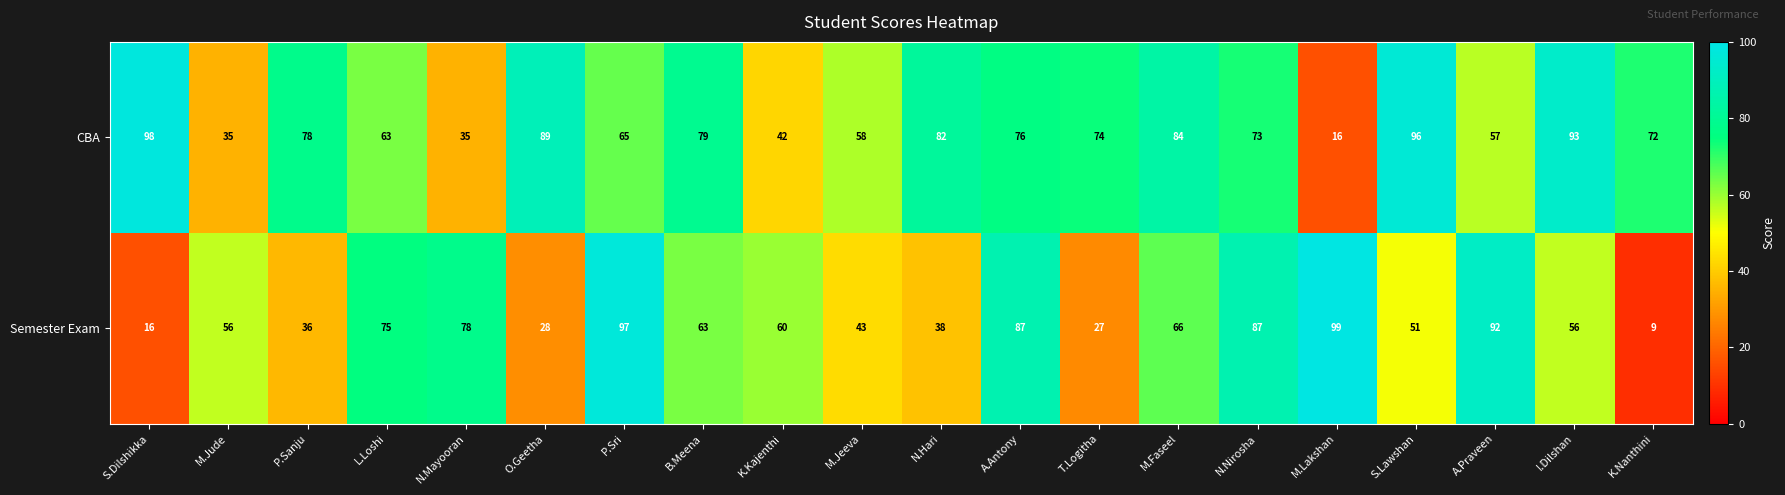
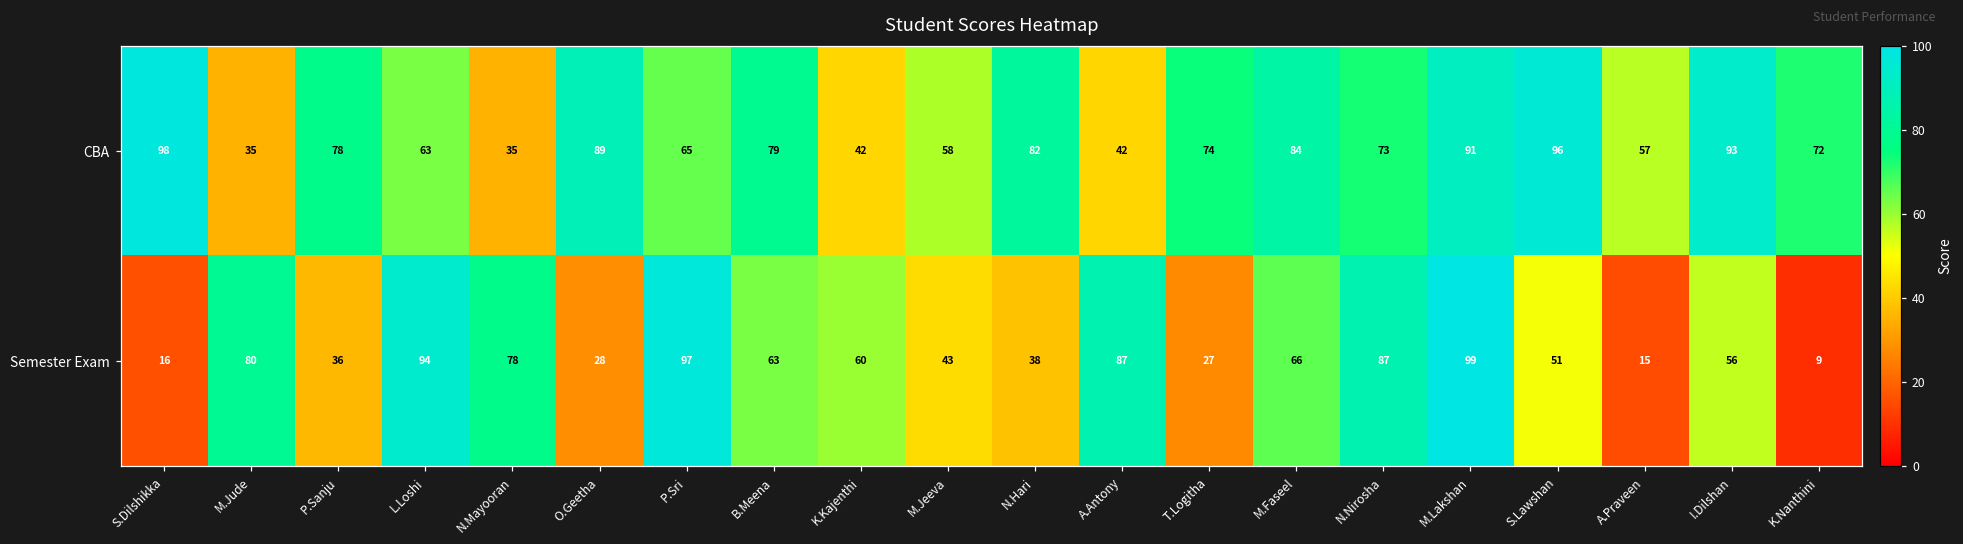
  {
    "CBA": {
      "S.Dilshikka": 98,
      "M.Jude": 35,
      "P.Sanju": 78,
      "L.Loshi": 63,
      "N.Mayooran": 35,
      "O.Geetha": 89,
      "P.Sri": 65,
      "B.Meena": 79,
      "K.Kajenthi": 42,
      "M.Jeeva": 58,
      "N.Hari": 82,
-     "A.Antony": 76,
+     "A.Antony": 42,
      "T.Logitha": 74,
      "M.Faseel": 84,
      "N.Nirosha": 73,
-     "M.Lakshan": 16,
+     "M.Lakshan": 91,
      "S.Lawshan": 96,
      "A.Praveen": 57,
      "I.Dilshan": 93,
      "K.Nanthini": 72
    },
    "Semester Exam": {
      "S.Dilshikka": 16,
-     "M.Jude": 56,
+     "M.Jude": 80,
      "P.Sanju": 36,
-     "L.Loshi": 75,
+     "L.Loshi": 94,
      "N.Mayooran": 78,
      "O.Geetha": 28,
      "P.Sri": 97,
      "B.Meena": 63,
      "K.Kajenthi": 60,
      "M.Jeeva": 43,
      "N.Hari": 38,
      "A.Antony": 87,
      "T.Logitha": 27,
      "M.Faseel": 66,
      "N.Nirosha": 87,
      "M.Lakshan": 99,
      "S.Lawshan": 51,
-     "A.Praveen": 92,
+     "A.Praveen": 15,
      "I.Dilshan": 56,
      "K.Nanthini": 9
    }
  }
